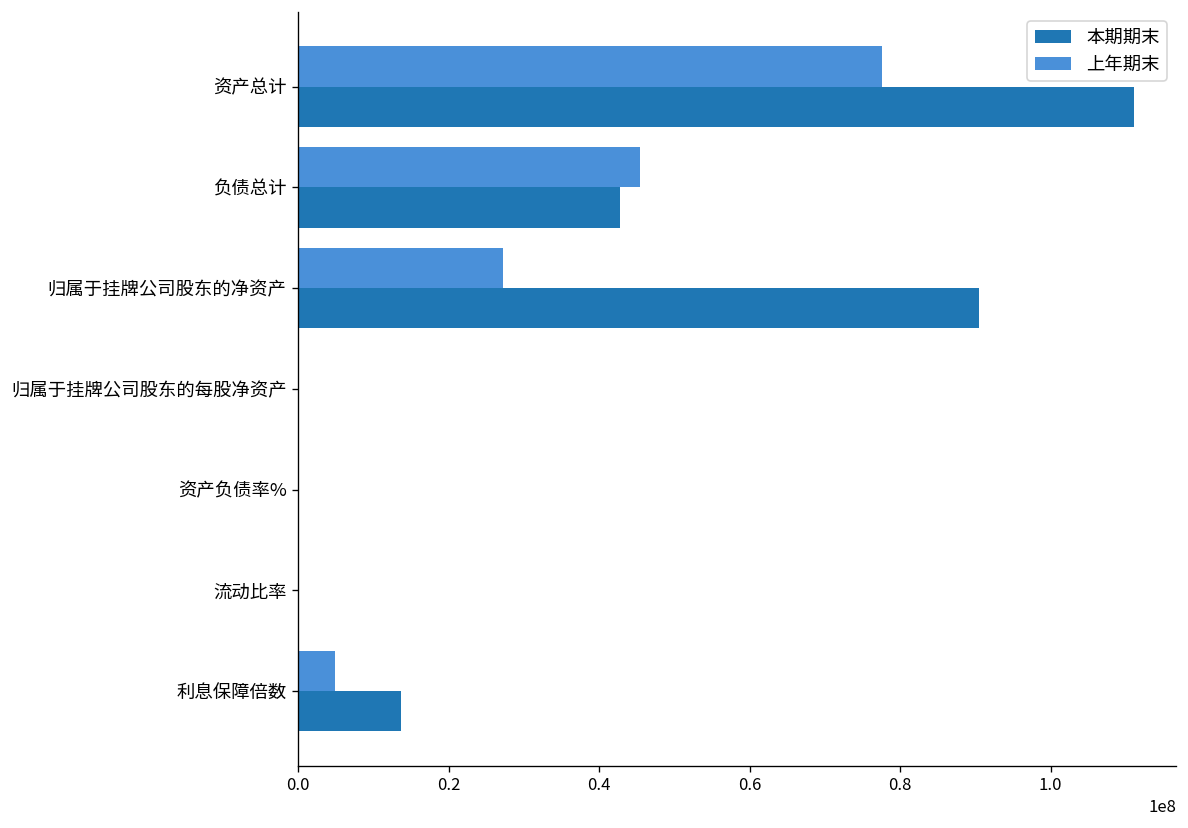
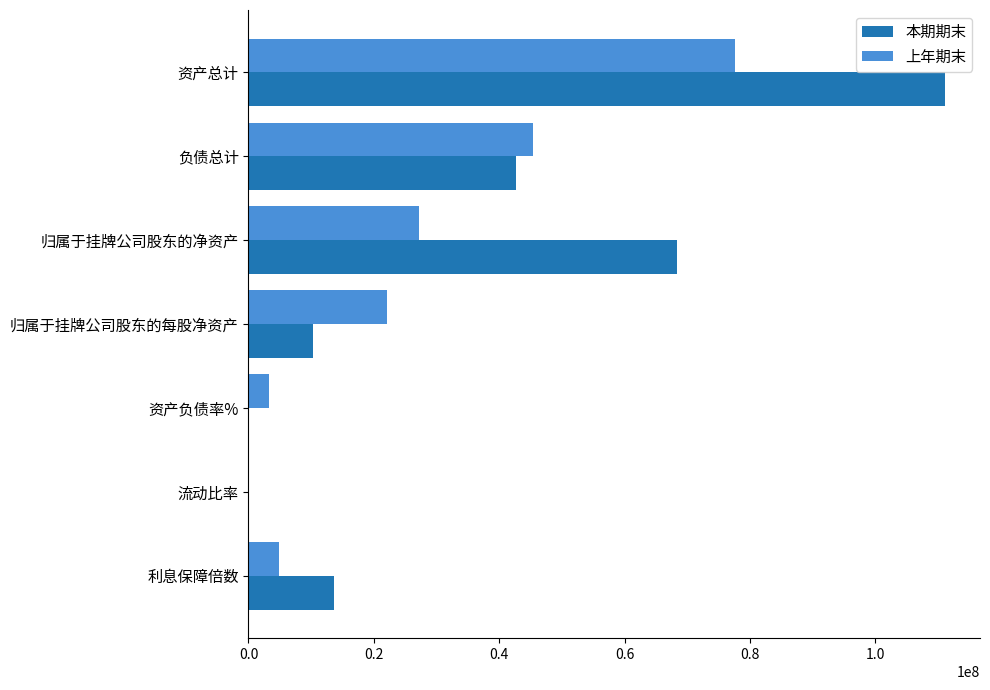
  {
    "本期期末": {
      "资产总计": 111000000,
      "负债总计": 43000000,
-     "归属于挂牌公司股东的净资产": 91000000,
-     "归属于挂牌公司股东的每股净资产": 0,
+     "归属于挂牌公司股东的净资产": 68000000,
+     "归属于挂牌公司股东的每股净资产": 10000000,
      "利息保障倍数": 14000000
    },
    "上年期末": {
      "资产总计": 78000000,
      "负债总计": 45000000,
      "归属于挂牌公司股东的净资产": 27000000,
-     "归属于挂牌公司股东的每股净资产": 0,
-     "资产负债率%": 0,
+     "归属于挂牌公司股东的每股净资产": 22000000,
+     "资产负债率%": 3000000,
      "利息保障倍数": 5000000
    }
  }
